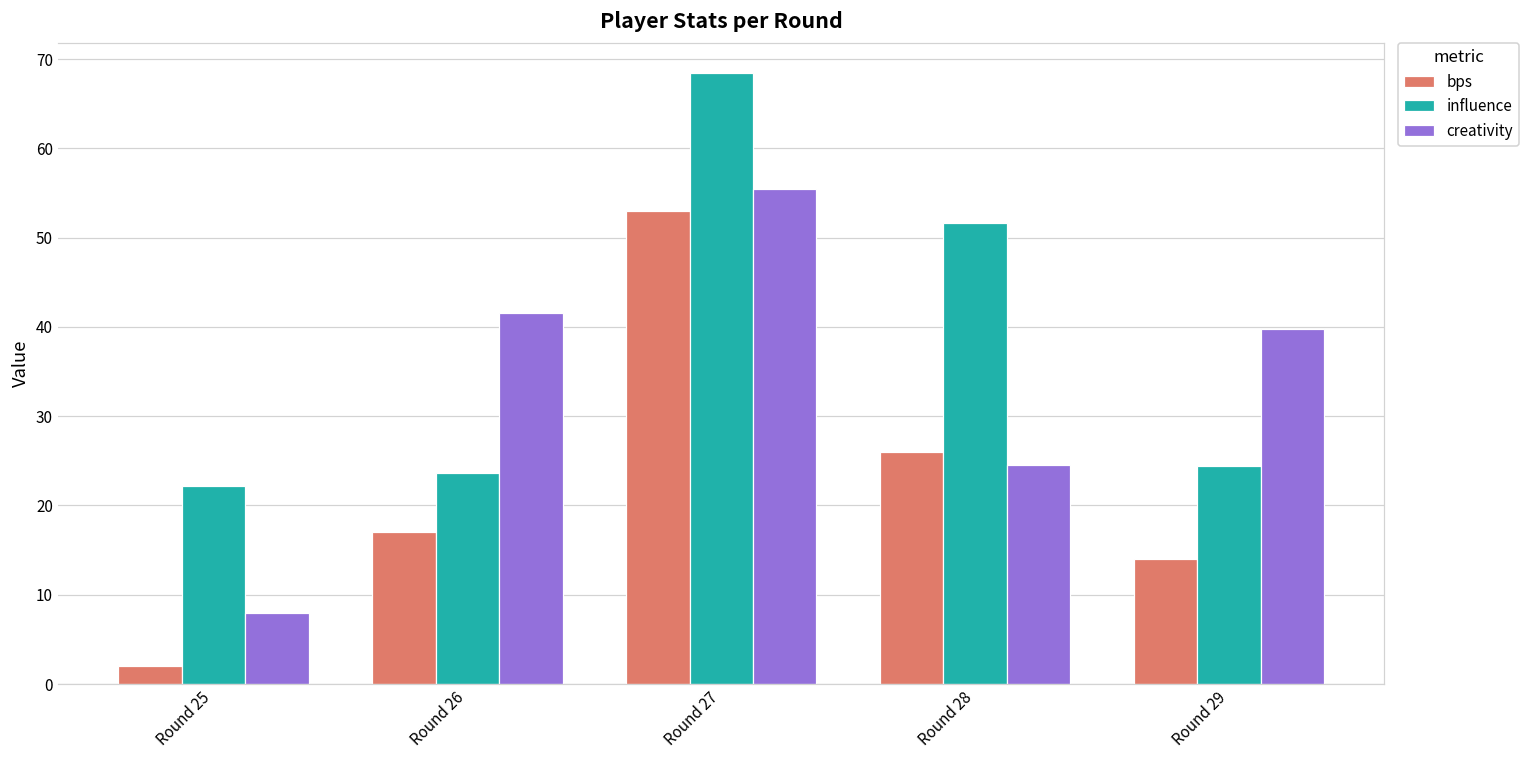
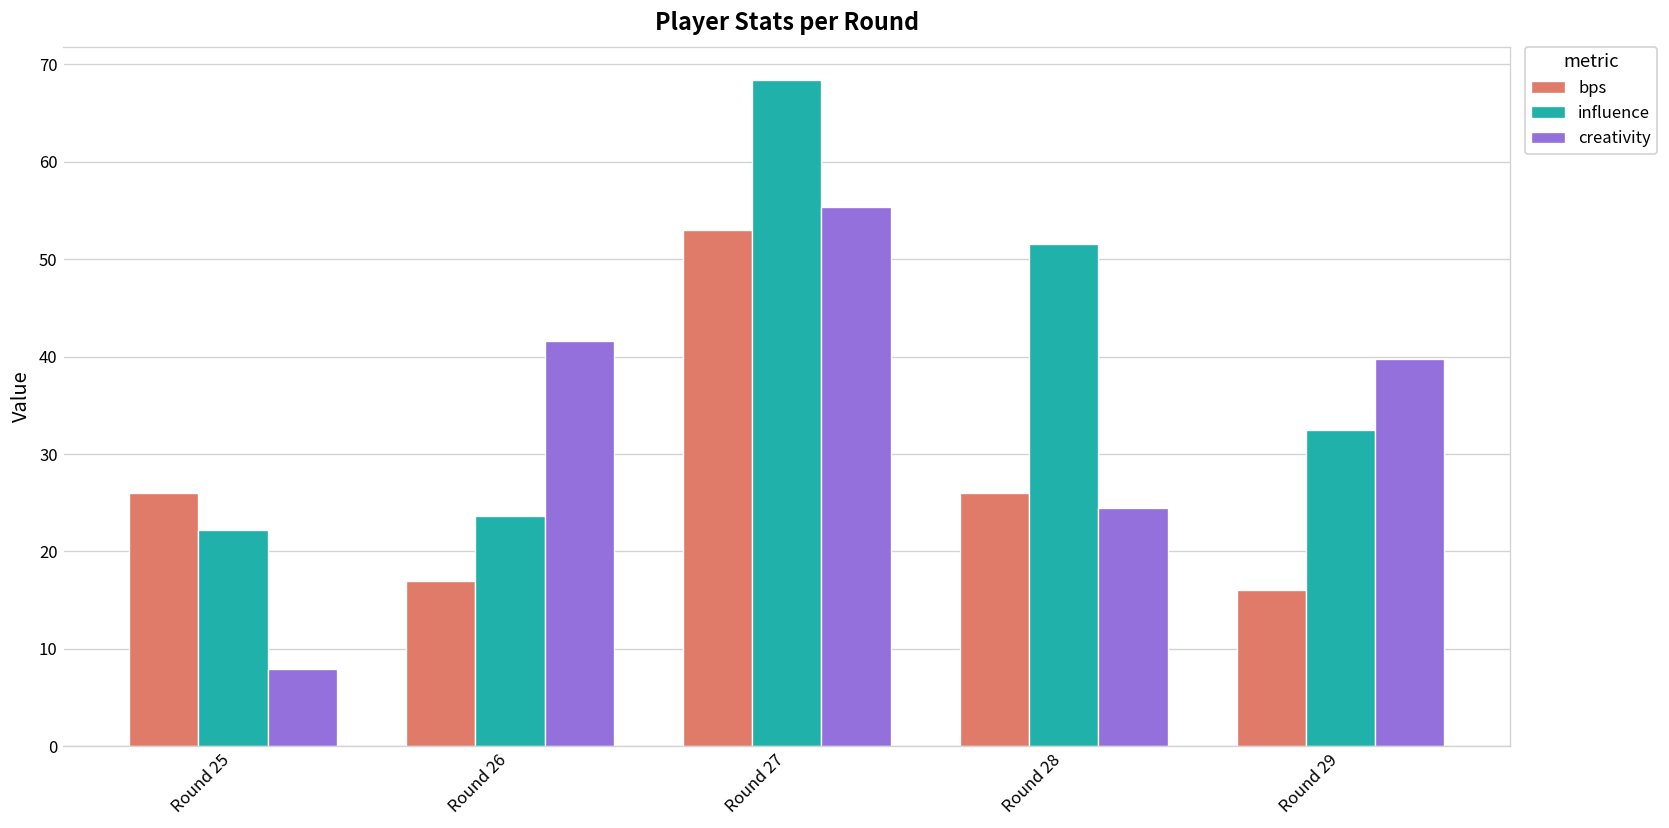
  {
    "bps": {
-     "Round 25": 2,
+     "Round 25": 26,
      "Round 26": 17,
      "Round 27": 53,
      "Round 28": 26,
-     "Round 29": 14
+     "Round 29": 16
    },
    "influence": {
      "Round 25": 22,
      "Round 26": 24,
      "Round 27": 68,
      "Round 28": 52,
-     "Round 29": 24
+     "Round 29": 33
    },
    "creativity": {
      "Round 25": 8,
      "Round 26": 42,
      "Round 27": 55,
      "Round 28": 25,
      "Round 29": 40
    }
  }
